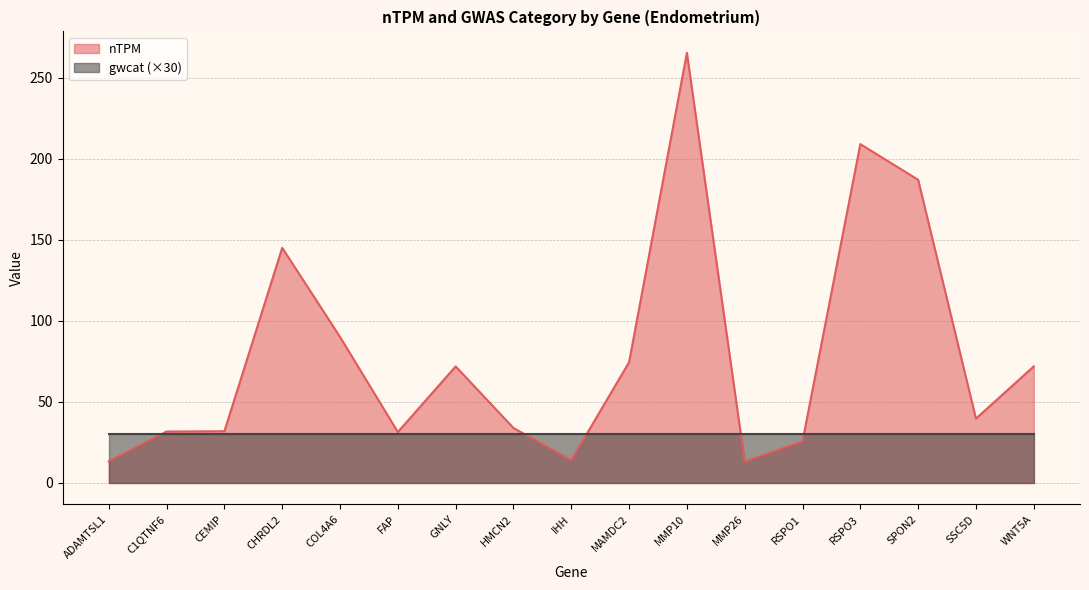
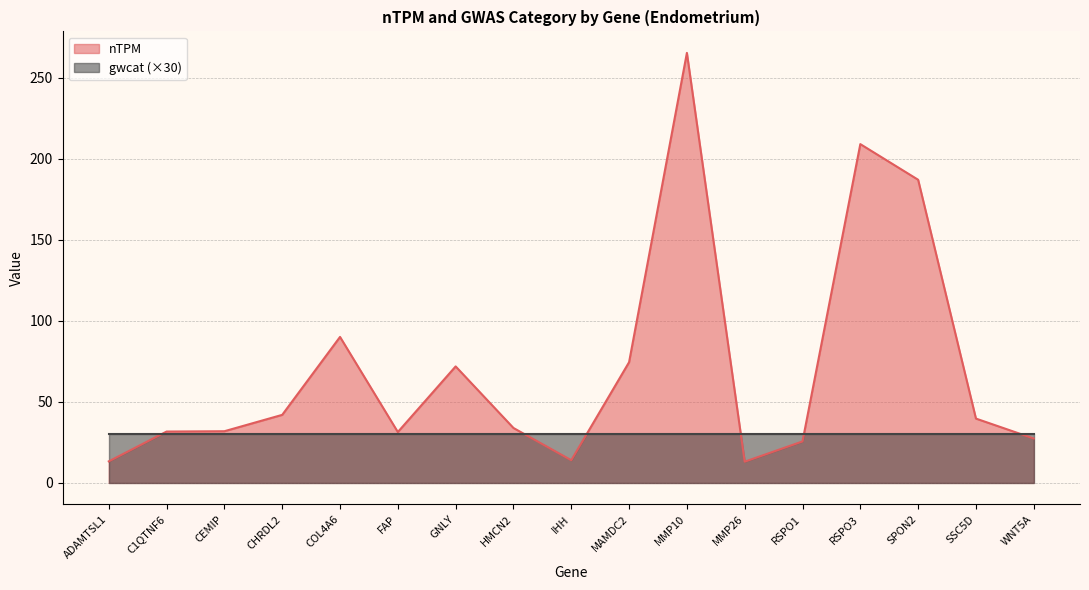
  {
    "nTPM": {
      "ADAMTSL1": 13,
      "C1QTNF6": 32,
      "CEMIP": 32,
-     "CHRDL2": 145,
+     "CHRDL2": 42,
      "COL4A6": 90,
      "GNLY": 72,
      "HMCN2": 34,
      "IHH": 14,
      "MAMDC2": 75,
      "MMP10": 265,
      "MMP26": 13,
      "RSPO1": 26,
      "RSPO3": 209,
      "SPON2": 187,
      "SSC5D": 40,
-     "WNT5A": 72
+     "WNT5A": 27
    },
    "gwcat (×30)": {
      "ADAMTSL1": 30,
      "C1QTNF6": 30,
      "CEMIP": 30,
      "CHRDL2": 30,
      "COL4A6": 30,
      "GNLY": 30,
      "HMCN2": 30,
      "IHH": 30,
      "MAMDC2": 30,
      "MMP10": 30,
      "MMP26": 30,
      "RSPO1": 30,
      "RSPO3": 30,
      "SPON2": 30,
      "SSC5D": 30,
      "WNT5A": 30
    }
  }
